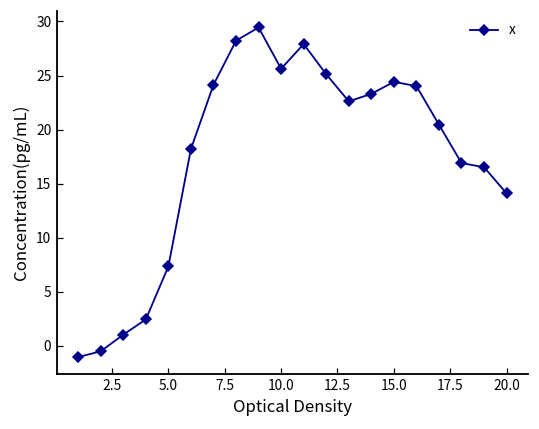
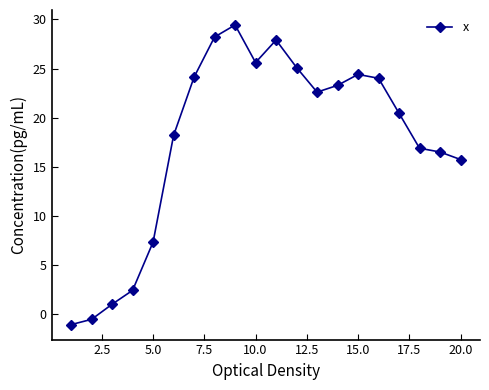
  {
    "5.0": 7,
    "10.0": 26,
    "15.0": 24,
-   "20.0": 14
+   "20.0": 16
  }
